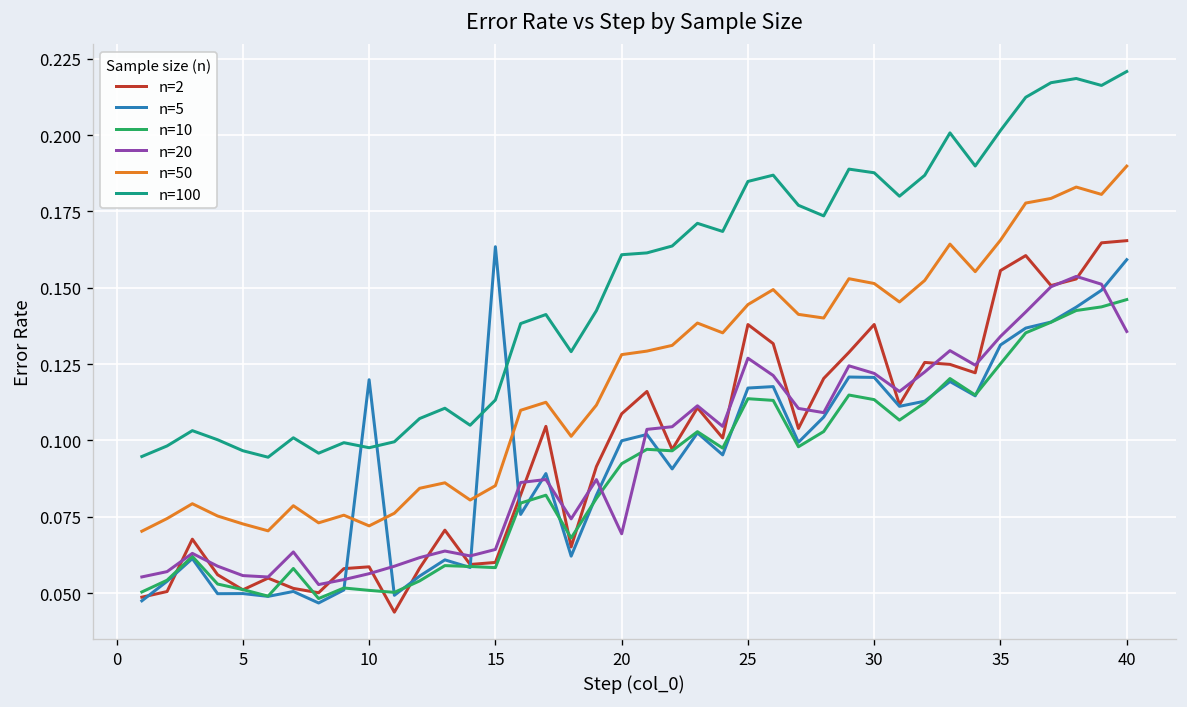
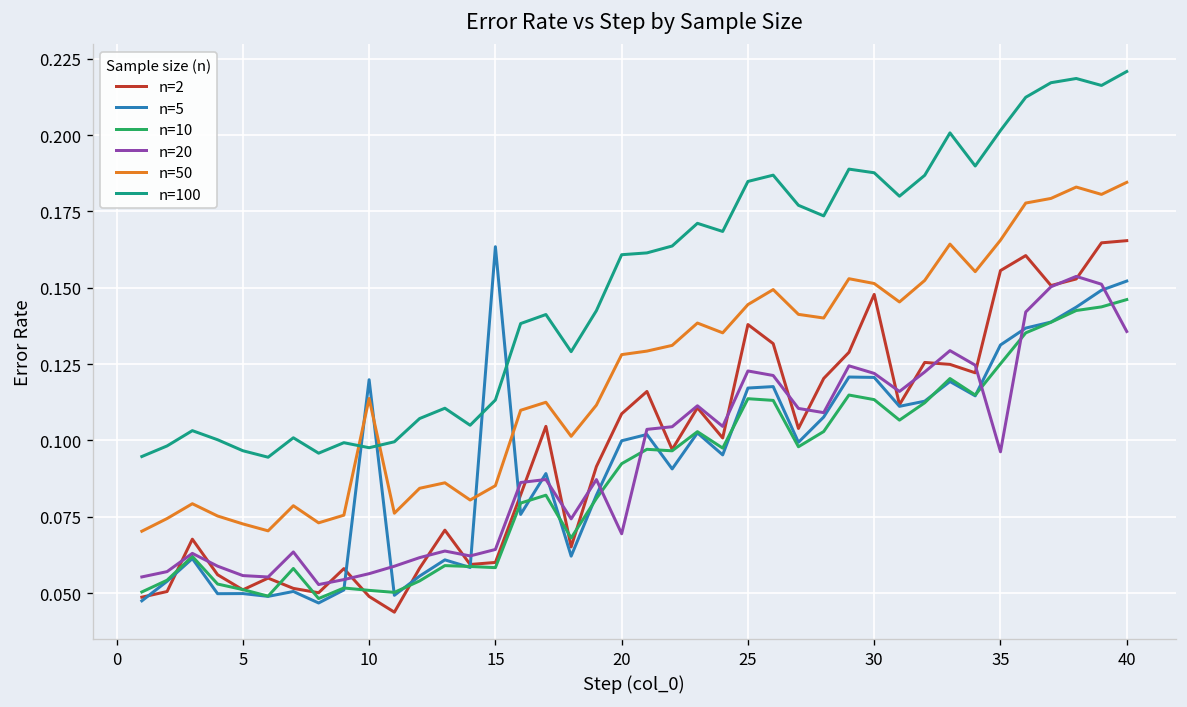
  {
    "n=2": {
-     "10": 0.059,
+     "10": 0.049,
      "15": 0.060,
      "20": 0.109,
      "25": 0.138,
-     "30": 0.138,
+     "30": 0.148,
      "35": 0.156,
      "40": 0.165
    },
    "n=5": {
      "5": 0.050,
      "10": 0.120,
      "15": 0.163,
      "20": 0.100,
      "25": 0.117,
      "30": 0.121,
      "35": 0.131,
-     "40": 0.159
+     "40": 0.152
    },
    "n=20": {
      "5": 0.056,
      "10": 0.056,
      "15": 0.064,
      "20": 0.069,
-     "25": 0.127,
+     "25": 0.123,
      "30": 0.122,
-     "35": 0.134,
+     "35": 0.096,
      "40": 0.136
    },
    "n=50": {
      "5": 0.073,
-     "10": 0.072,
+     "10": 0.114,
      "15": 0.085,
      "20": 0.128,
      "25": 0.144,
      "30": 0.151,
      "35": 0.166,
-     "40": 0.190
+     "40": 0.185
    }
  }
